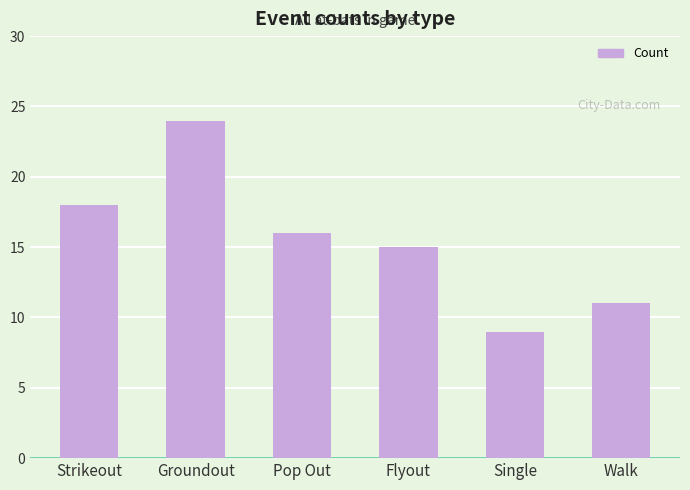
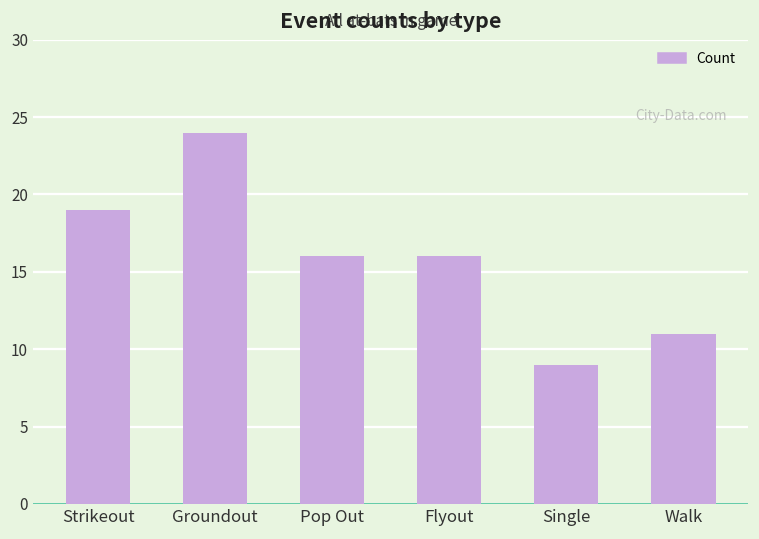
  {
-   "Strikeout": 18,
+   "Strikeout": 19,
    "Groundout": 24,
    "Pop Out": 16,
-   "Flyout": 15,
+   "Flyout": 16,
    "Single": 9,
    "Walk": 11
  }
